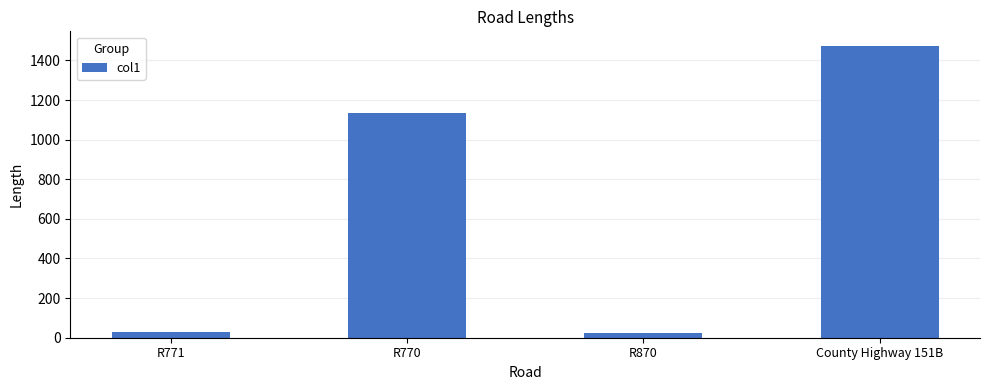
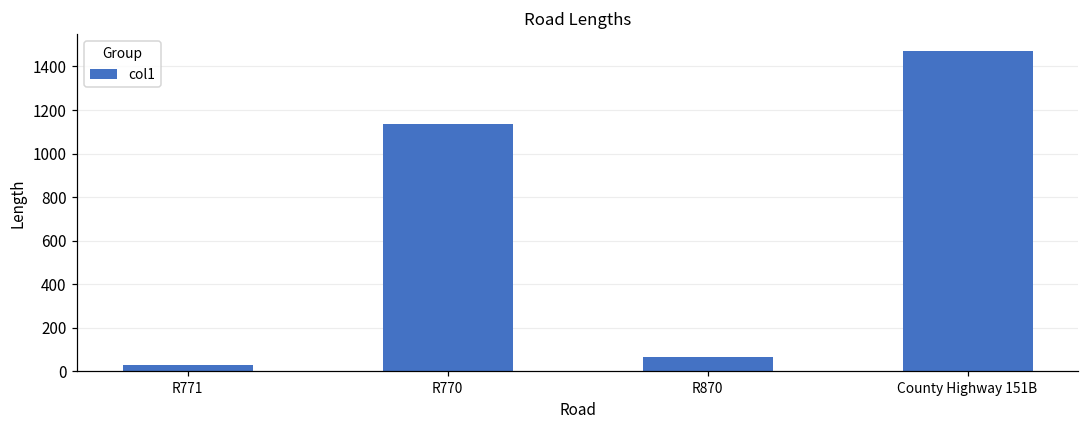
  {
    "R771": 30,
    "R770": 1130,
-   "R870": 20,
+   "R870": 60,
    "County Highway 151B": 1470
  }
